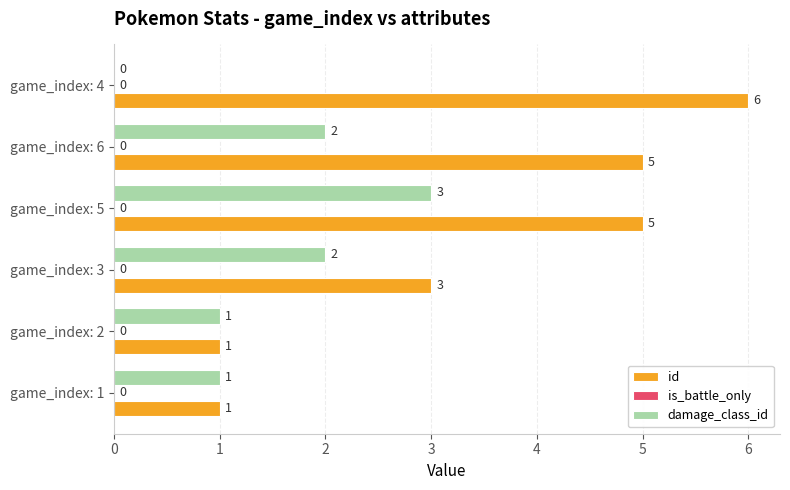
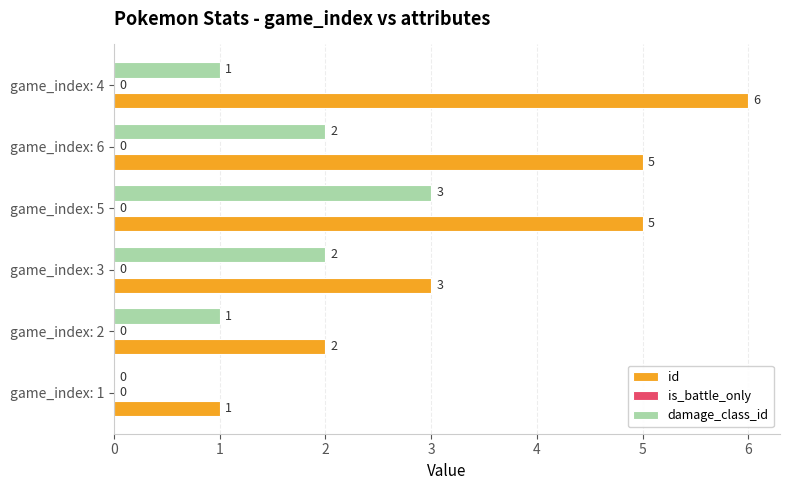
  {
    "id": {
      "game_index: 4": 6,
      "game_index: 6": 5,
      "game_index: 5": 5,
      "game_index: 3": 3,
-     "game_index: 2": 1,
+     "game_index: 2": 2,
      "game_index: 1": 1
    },
    "is_battle_only": {
      "game_index: 4": 0,
      "game_index: 6": 0,
      "game_index: 5": 0,
      "game_index: 3": 0,
      "game_index: 2": 0,
      "game_index: 1": 0
    },
    "damage_class_id": {
-     "game_index: 4": 0,
+     "game_index: 4": 1,
      "game_index: 6": 2,
      "game_index: 5": 3,
      "game_index: 3": 2,
      "game_index: 2": 1,
-     "game_index: 1": 1
+     "game_index: 1": 0
    }
  }
